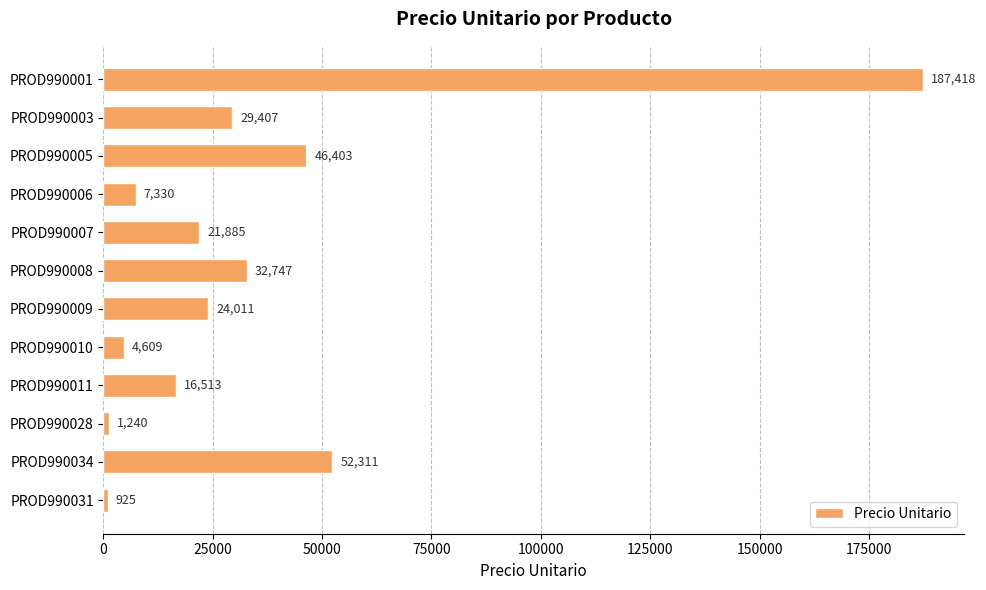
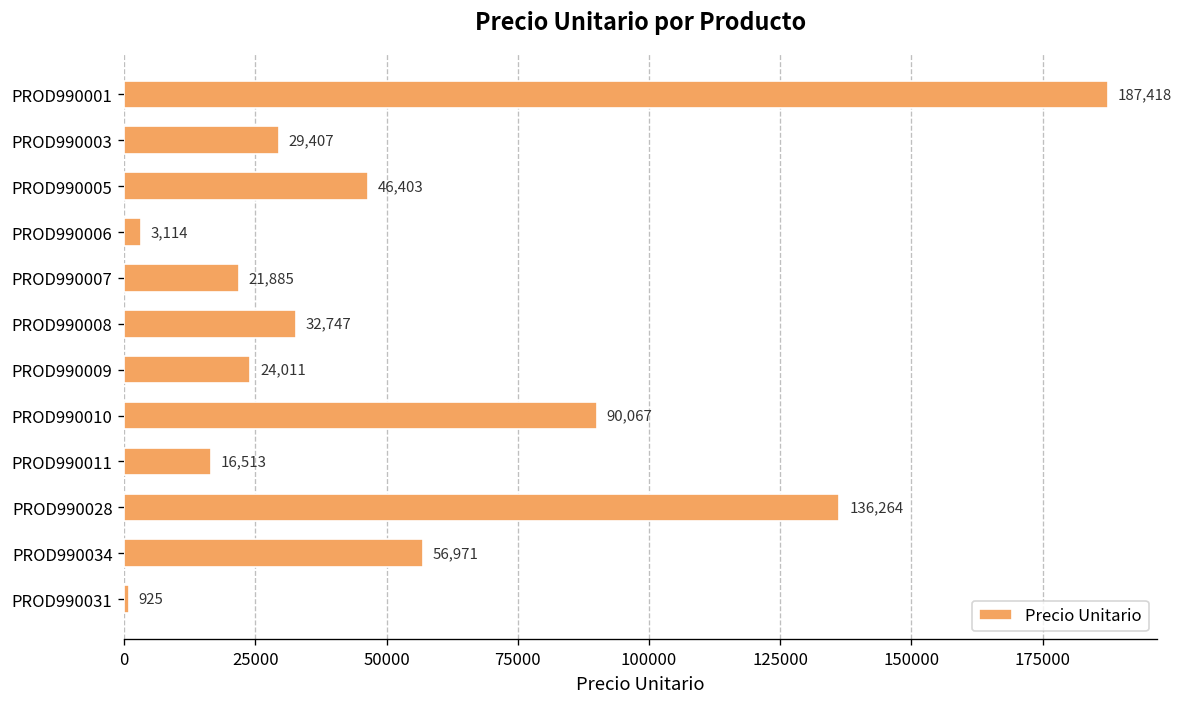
  {
    "PROD990001": "187,418",
    "PROD990003": "29,407",
    "PROD990005": "46,403",
-   "PROD990006": "7,330",
+   "PROD990006": "3,114",
    "PROD990007": "21,885",
    "PROD990008": "32,747",
    "PROD990009": "24,011",
-   "PROD990010": "4,609",
+   "PROD990010": "90,067",
    "PROD990011": "16,513",
-   "PROD990028": "1,240",
-   "PROD990034": "52,311",
+   "PROD990028": "136,264",
+   "PROD990034": "56,971",
    "PROD990031": "925"
  }
